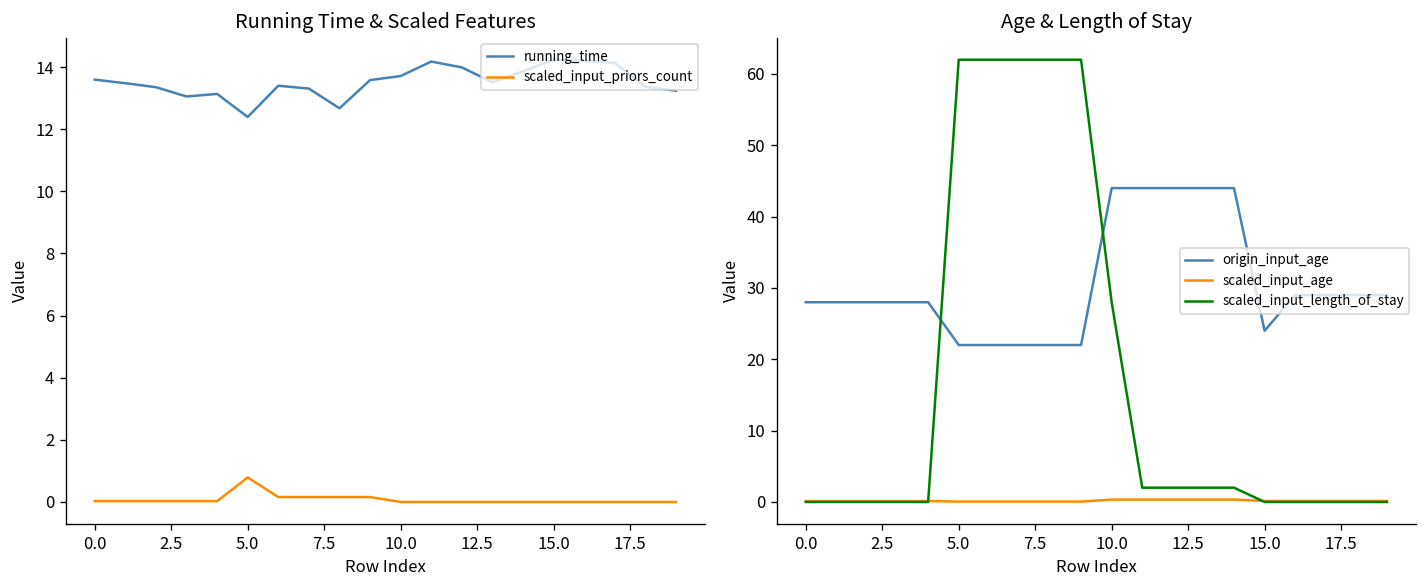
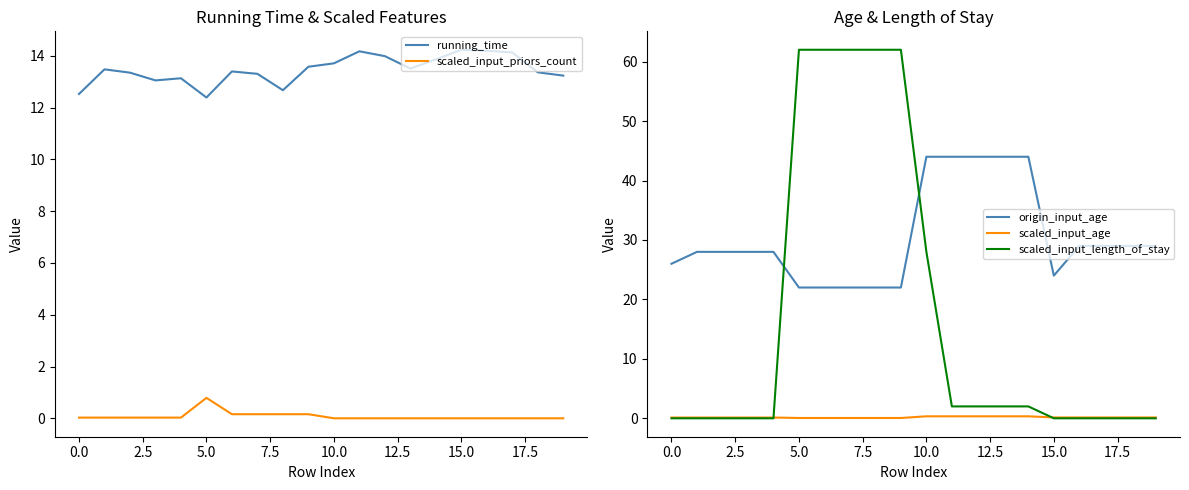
  {
    "Running Time & Scaled Features": {
      "running_time": {
-       "0.0": 13.6,
+       "0.0": 12.5,
        "5.0": 12.4,
        "10.0": 13.7
      },
      "scaled_input_priors_count": {
        "0.0": 0.0,
        "5.0": 0.8,
        "10.0": 0.0,
        "15.0": 0.0
      }
    },
    "Age & Length of Stay": {
      "origin_input_age": {
-       "0.0": 28,
+       "0.0": 26,
        "5.0": 22,
        "10.0": 44,
        "15.0": 24
      },
      "scaled_input_age": {
        "5.0": 0,
        "10.0": 0
      },
      "scaled_input_length_of_stay": {
        "5.0": 62,
        "10.0": 28
      }
    }
  }
